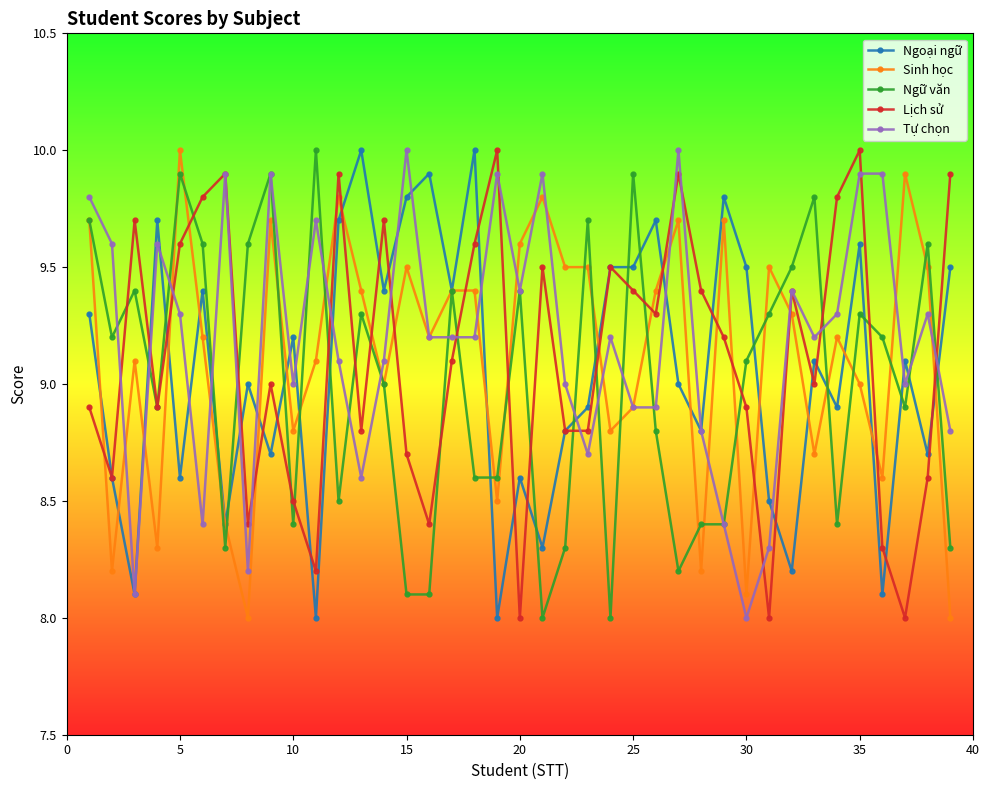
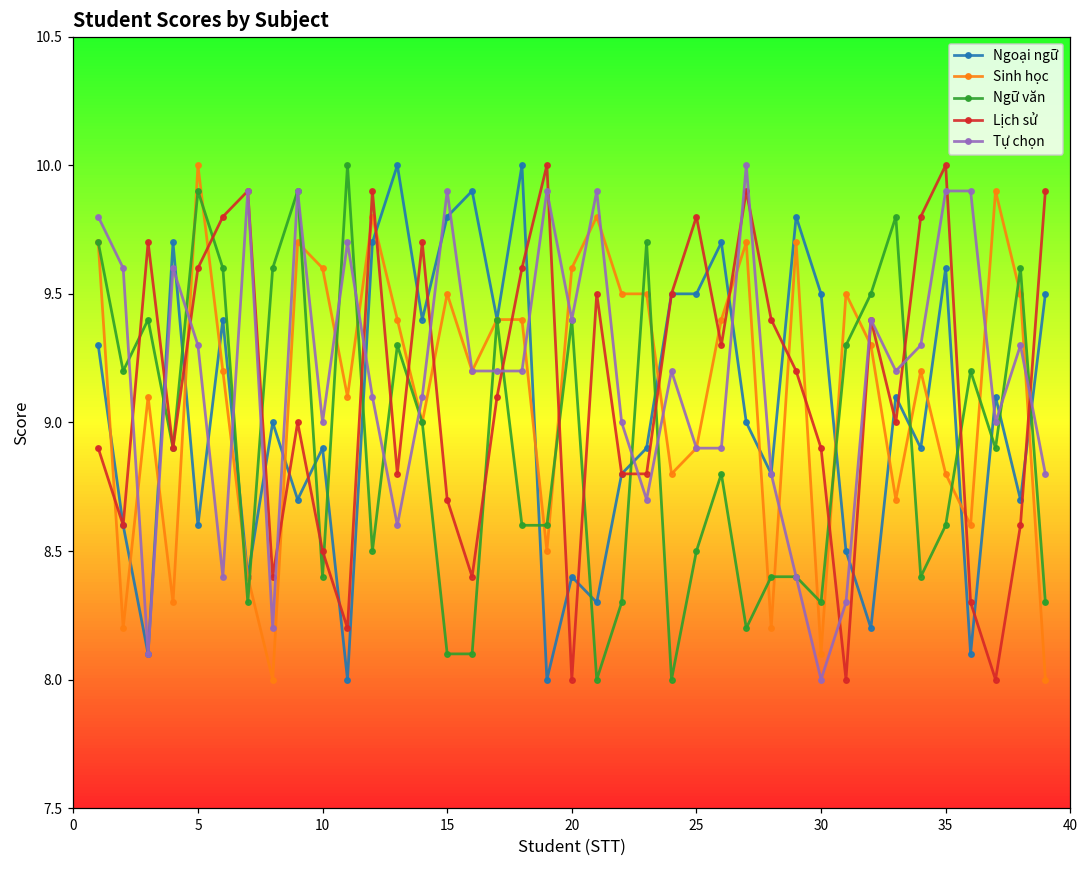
  {
    "Ngoại ngữ": {
      "5": 8.6,
-     "10": 9.2,
+     "10": 8.9,
      "15": 9.8,
-     "20": 8.6,
+     "20": 8.4,
      "25": 9.5,
      "30": 9.5,
      "35": 9.6
    },
    "Sinh học": {
      "5": 10.0,
-     "10": 8.8,
+     "10": 9.6,
      "15": 9.5,
      "20": 9.6,
      "30": 8.1,
-     "35": 9.0
+     "35": 8.8
    },
    "Ngữ văn": {
      "5": 9.9,
      "10": 8.4,
      "15": 8.1,
-     "25": 9.9,
-     "30": 9.1,
-     "35": 9.3
+     "25": 8.5,
+     "30": 8.3,
+     "35": 8.6
    },
    "Lịch sử": {
      "5": 9.6,
      "10": 8.5,
      "15": 8.7,
      "20": 8.0,
-     "25": 9.4,
+     "25": 9.8,
      "30": 8.9,
      "35": 10.0
    },
    "Tự chọn": {
      "5": 9.3,
      "10": 9.0,
-     "15": 10.0,
+     "15": 9.9,
      "30": 8.0,
      "35": 9.9
    }
  }
